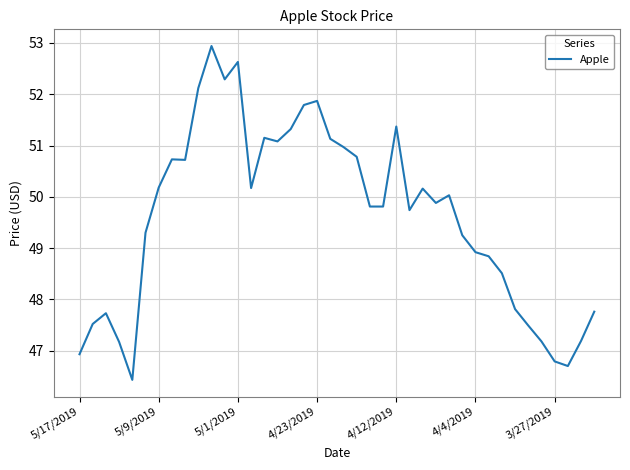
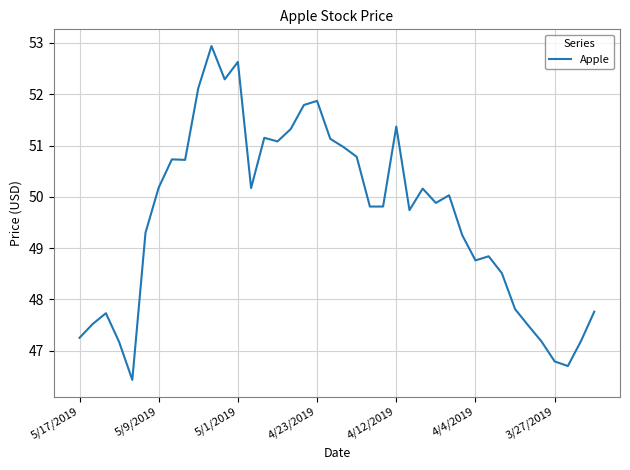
  {
-   "5/17/2019": 46.9,
+   "5/17/2019": 47.3,
    "5/9/2019": 50.2,
    "5/1/2019": 52.6,
    "4/23/2019": 51.9,
    "4/12/2019": 51.4,
-   "4/4/2019": 48.9,
+   "4/4/2019": 48.8,
    "3/27/2019": 46.8
  }
